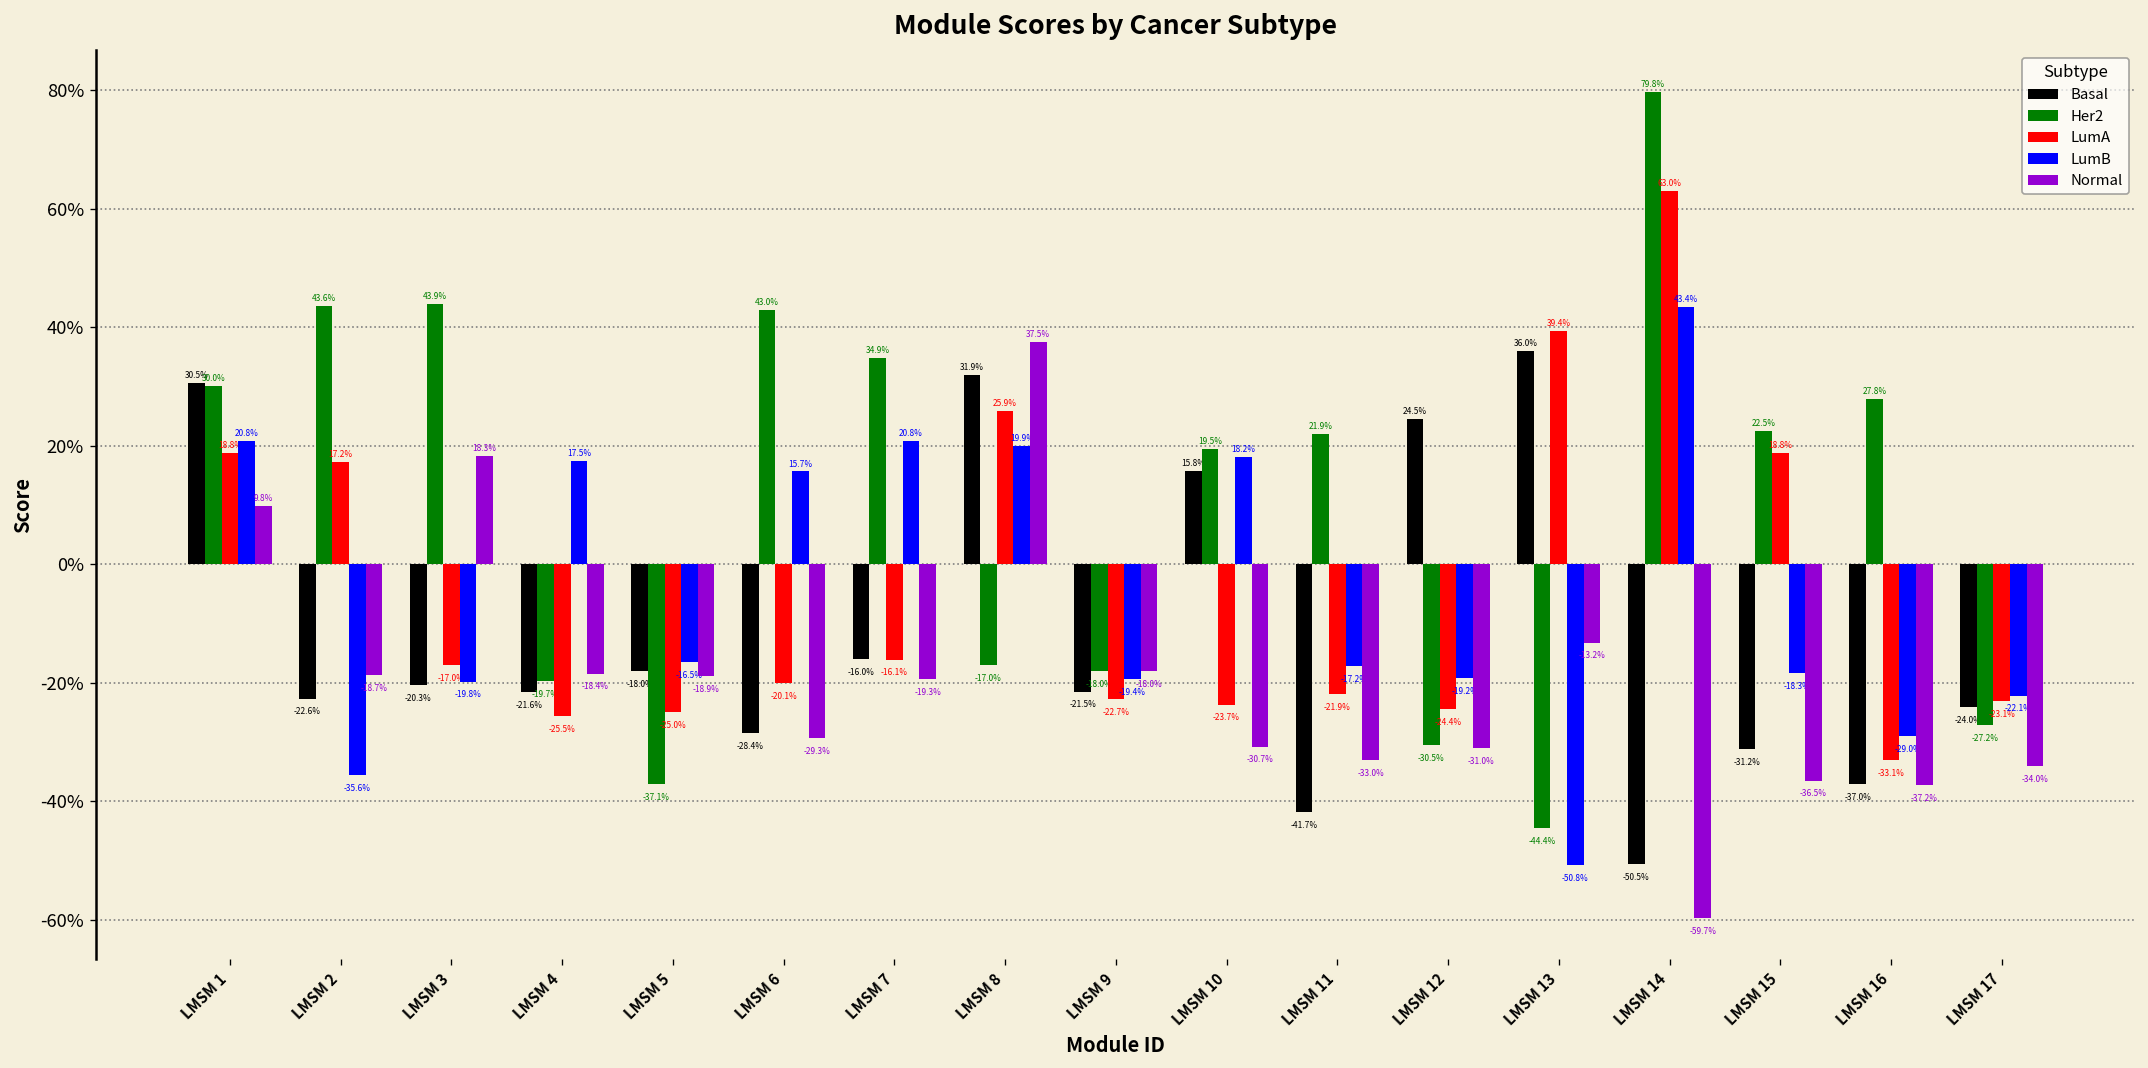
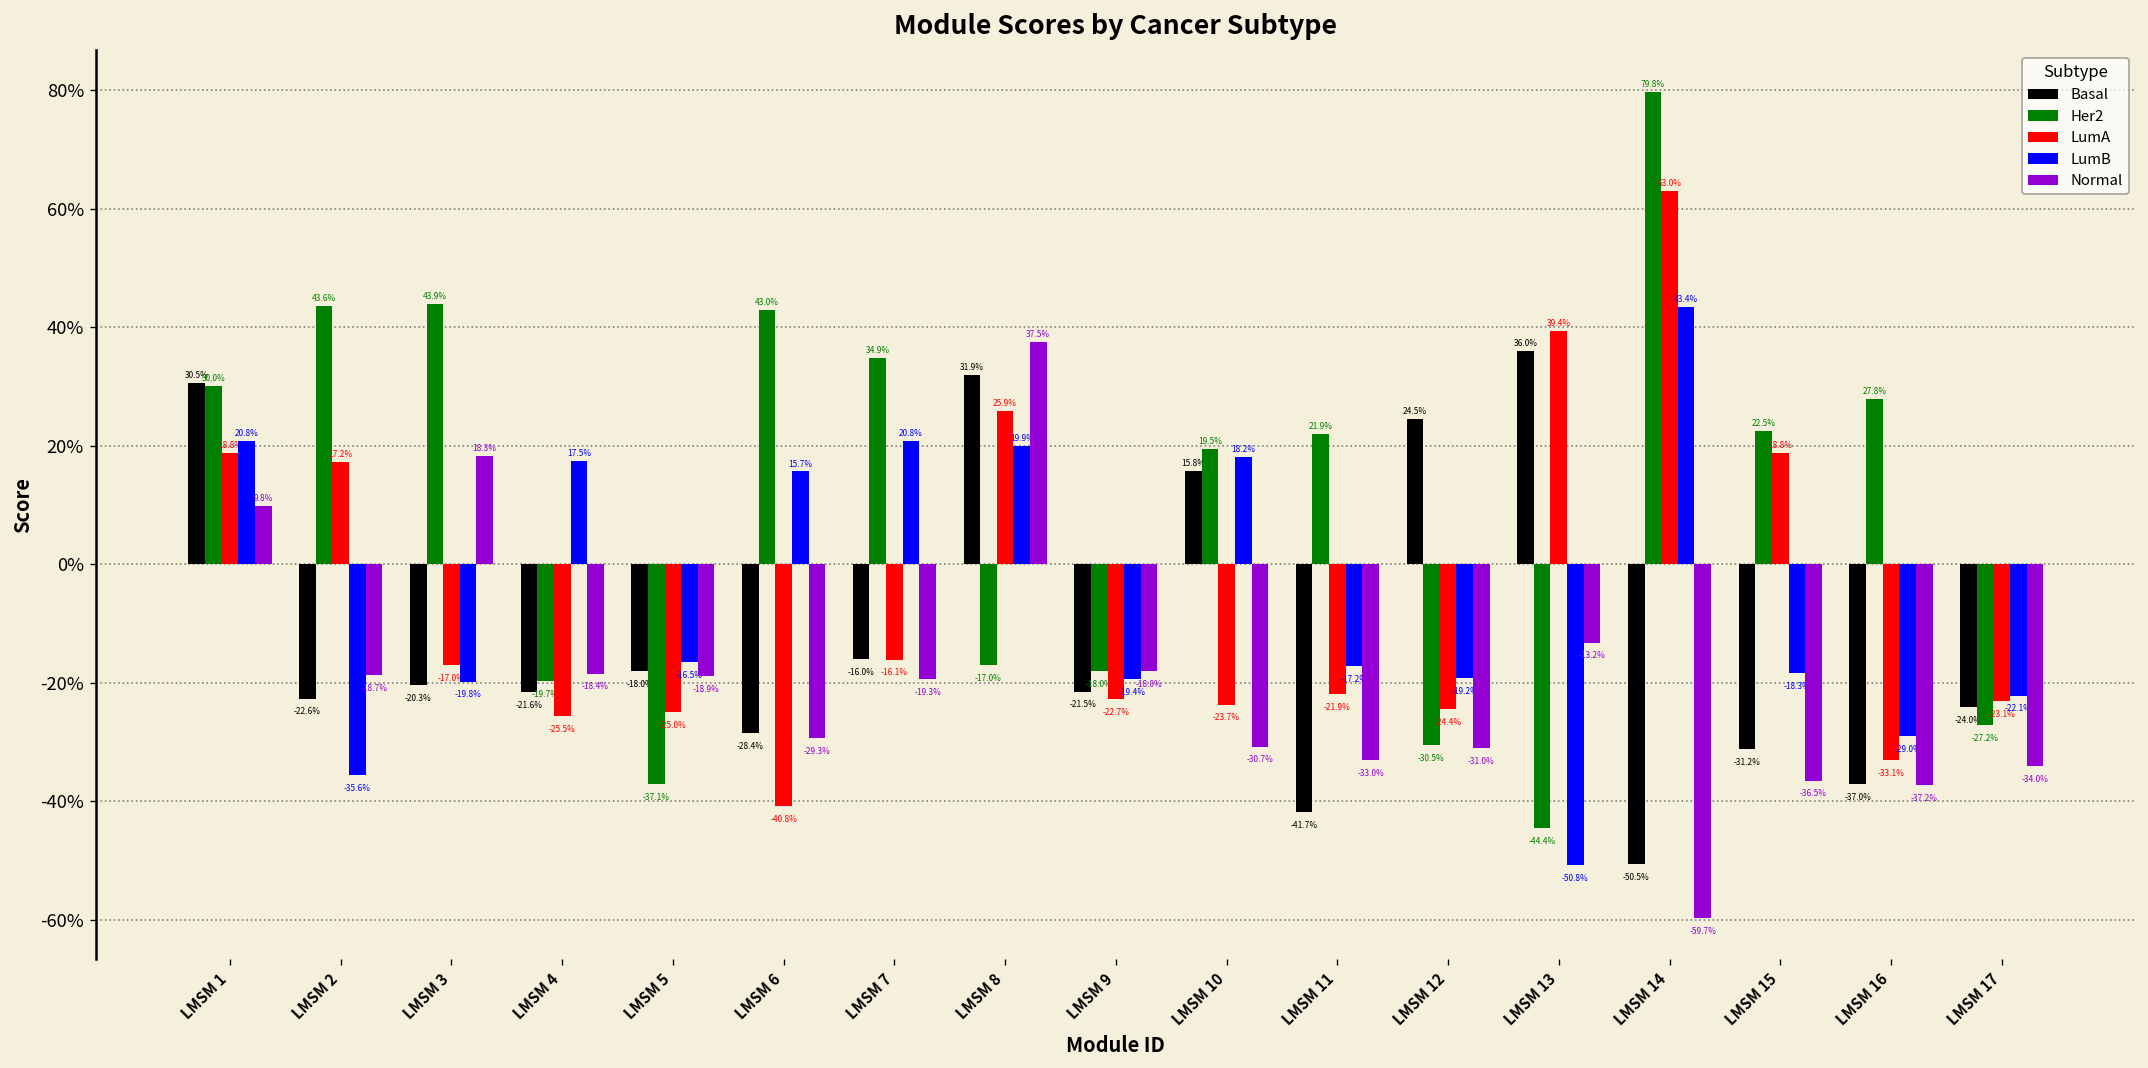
  {
    "Basal": {
      "LMSM 2": "-22.6%",
      "LMSM 3": "-20.3%",
      "LMSM 4": "-21.6%",
      "LMSM 5": "-18.0%",
      "LMSM 6": "-28.4%",
      "LMSM 7": "-16.0%",
      "LMSM 8": "31.9%",
      "LMSM 9": "-21.5%",
      "LMSM 10": "15.8%",
      "LMSM 11": "-41.7%",
      "LMSM 12": "24.5%",
      "LMSM 13": "36.0%",
      "LMSM 14": "-50.5%",
      "LMSM 15": "-31.2%",
      "LMSM 16": "-37.0%",
      "LMSM 17": "-24.0%"
    },
    "Her2": {
      "LMSM 2": "43.6%",
      "LMSM 3": "43.9%",
      "LMSM 4": "-19.7%",
      "LMSM 5": "-37.1%",
      "LMSM 6": "43.0%",
      "LMSM 7": "34.9%",
      "LMSM 8": "-17.0%",
      "LMSM 9": "-18.0%",
      "LMSM 10": "19.5%",
      "LMSM 11": "21.9%",
      "LMSM 12": "-30.5%",
      "LMSM 13": "-44.4%",
      "LMSM 14": "79.8%",
      "LMSM 15": "22.5%",
      "LMSM 16": "27.8%",
      "LMSM 17": "-27.2%"
    },
    "LumA": {
      "LMSM 1": "18.8%",
      "LMSM 2": "17.2%",
      "LMSM 3": "-17.0%",
      "LMSM 4": "-25.5%",
      "LMSM 5": "-25.0%",
-     "LMSM 6": "-20.1%",
+     "LMSM 6": "-40.8%",
      "LMSM 7": "-16.1%",
      "LMSM 8": "25.9%",
      "LMSM 9": "-22.7%",
      "LMSM 10": "-23.7%",
      "LMSM 11": "-21.9%",
      "LMSM 12": "-24.4%",
      "LMSM 13": "39.4%",
      "LMSM 14": "63.0%",
      "LMSM 15": "18.8%",
      "LMSM 16": "-33.1%"
    },
    "LumB": {
      "LMSM 1": "20.8%",
      "LMSM 2": "-35.6%",
      "LMSM 3": "-19.8%",
      "LMSM 4": "17.5%",
      "LMSM 5": "-16.5%",
      "LMSM 6": "15.7%",
      "LMSM 7": "20.8%",
      "LMSM 8": "19.9%",
      "LMSM 9": "-19.4%",
      "LMSM 10": "18.2%",
      "LMSM 11": "-17.2%",
      "LMSM 12": "-19.2%",
      "LMSM 13": "-50.8%",
      "LMSM 14": "43.4%",
      "LMSM 15": "-18.3%",
      "LMSM 16": "-29.0%"
    },
    "Normal": {
      "LMSM 1": "9.8%",
      "LMSM 2": "-18.7%",
      "LMSM 3": "18.3%",
      "LMSM 4": "-18.4%",
      "LMSM 5": "-18.9%",
      "LMSM 6": "-29.3%",
      "LMSM 7": "-19.3%",
      "LMSM 8": "37.5%",
      "LMSM 9": "-18.0%",
      "LMSM 10": "-30.7%",
      "LMSM 11": "-33.0%",
      "LMSM 12": "-31.0%",
      "LMSM 13": "-13.2%",
      "LMSM 14": "-59.7%",
      "LMSM 15": "-36.5%",
      "LMSM 16": "-37.2%",
      "LMSM 17": "-34.0%"
    }
  }
